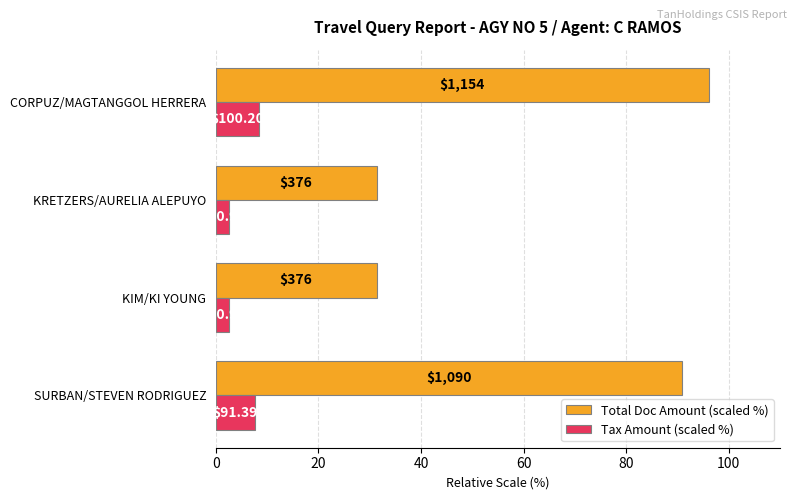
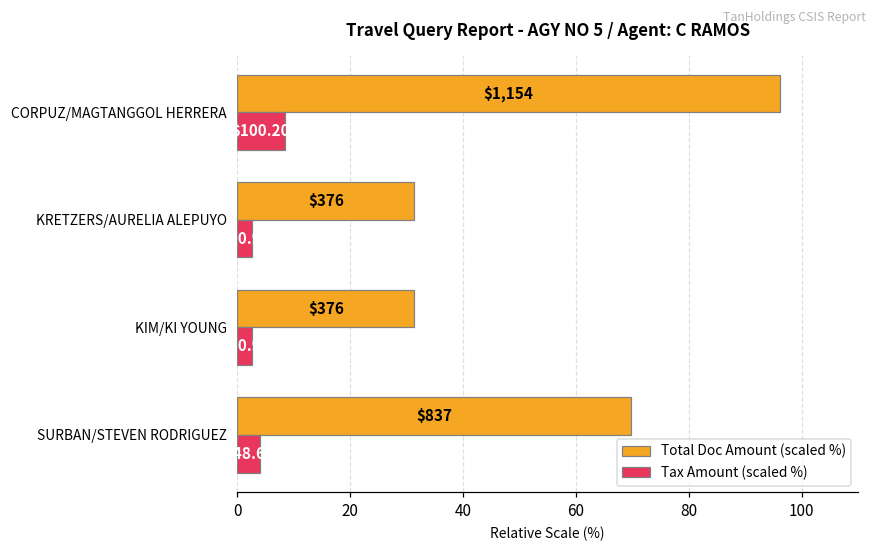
  {
    "Total Doc Amount (scaled %)": {
-     "SURBAN/STEVEN RODRIGUEZ": "$1,090"
+     "SURBAN/STEVEN RODRIGUEZ": "$837"
    },
    "Tax Amount (scaled %)": {
      "KRETZERS/AURELIA ALEPUYO": "3",
      "KIM/KI YOUNG": "3",
-     "SURBAN/STEVEN RODRIGUEZ": "8"
+     "SURBAN/STEVEN RODRIGUEZ": "4"
    }
  }
